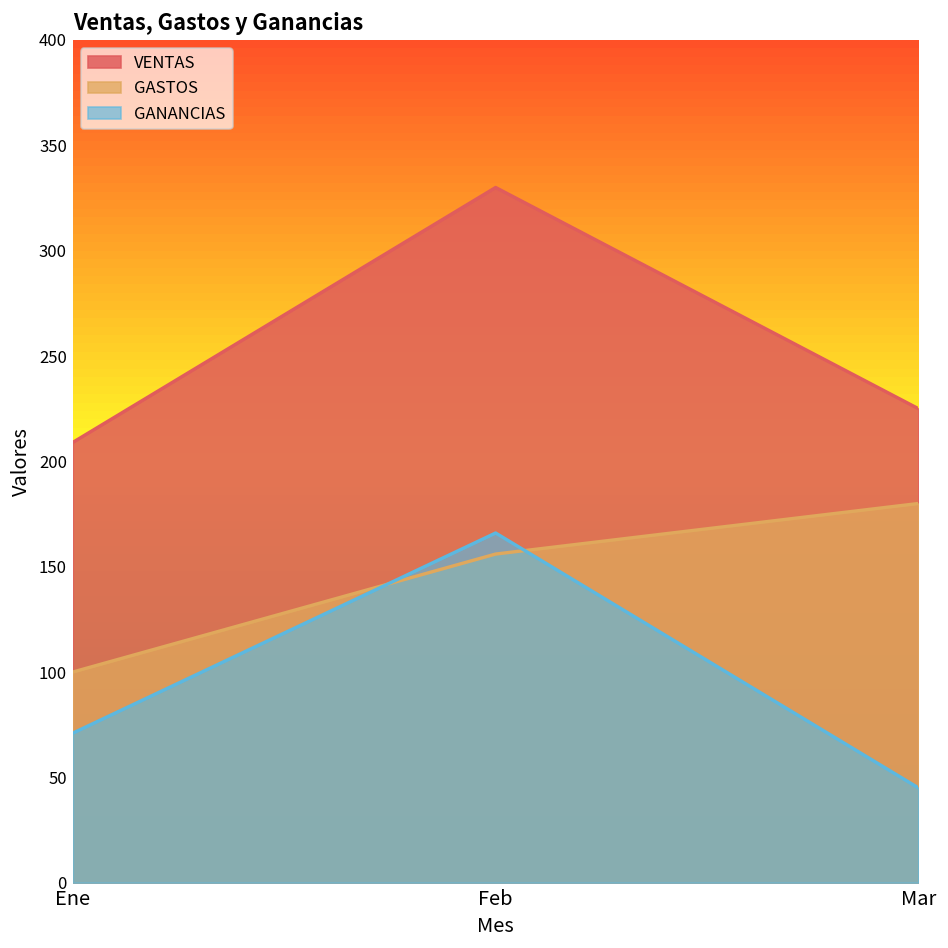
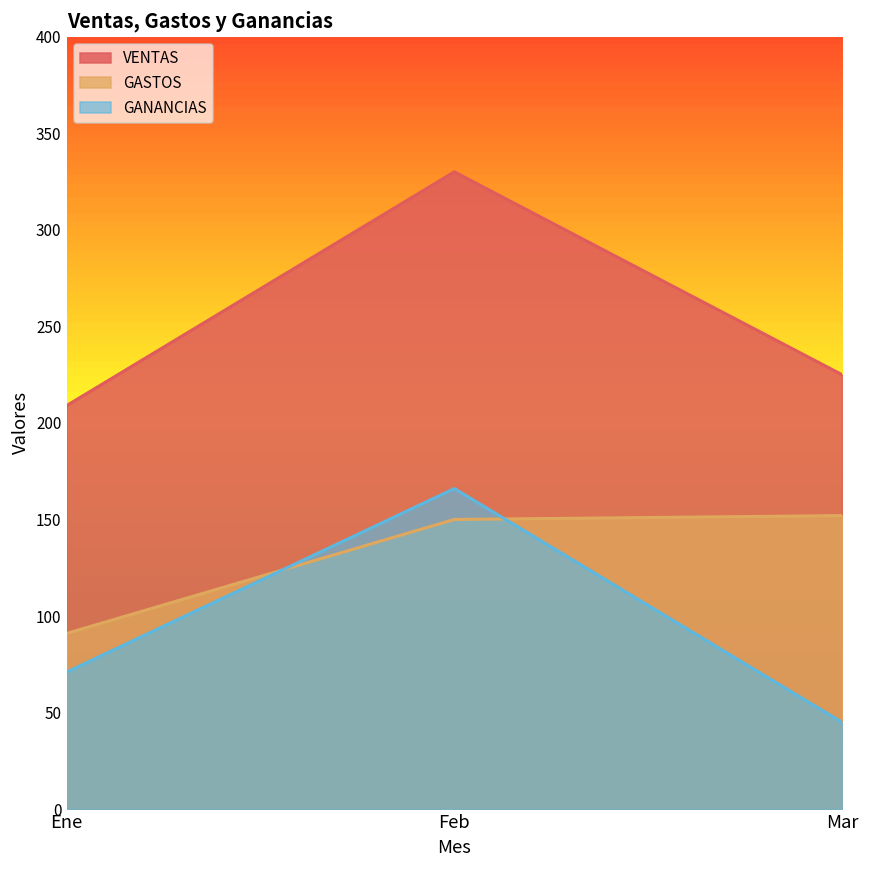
  {
    "VENTAS": {
      "Ene": 209,
      "Feb": 330,
      "Mar": 225
    },
    "GASTOS": {
-     "Ene": 100,
-     "Feb": 156,
-     "Mar": 180
+     "Ene": 91,
+     "Feb": 150,
+     "Mar": 152
    },
    "GANANCIAS": {
      "Ene": 71,
      "Feb": 166,
      "Mar": 45
    }
  }
